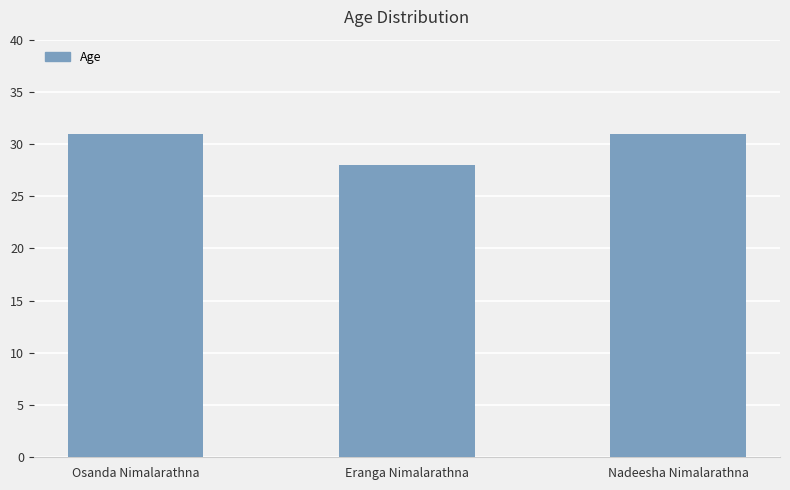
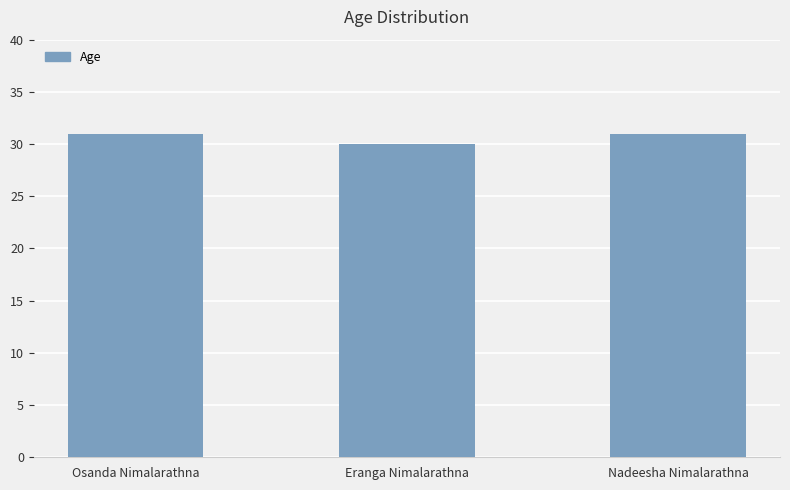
  {
    "Osanda Nimalarathna": 31,
-   "Eranga Nimalarathna": 28,
+   "Eranga Nimalarathna": 30,
    "Nadeesha Nimalarathna": 31
  }
